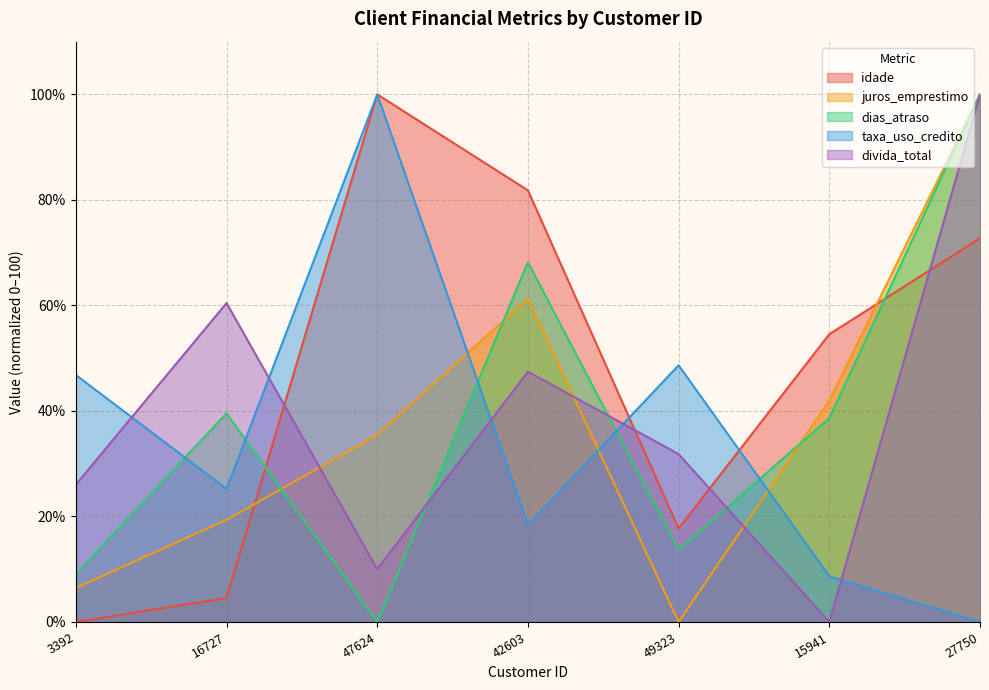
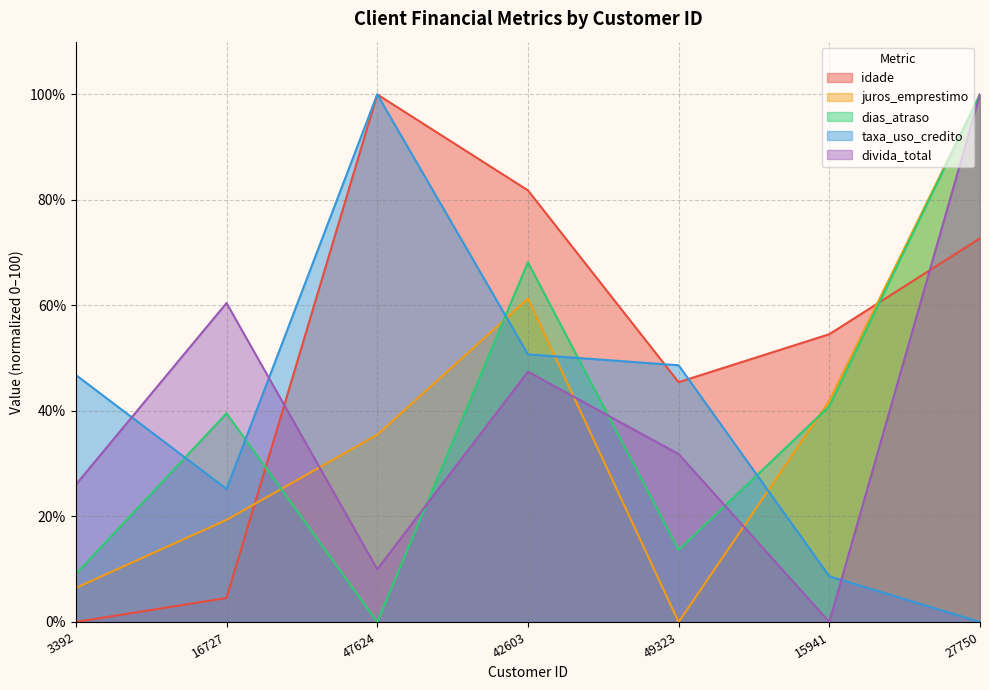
  {
    "idade": {
      "3392": "0%",
      "16727": "5%",
      "42603": "82%",
-     "49323": "18%",
+     "49323": "45%",
      "15941": "55%",
      "27750": "73%"
    },
    "juros_emprestimo": {
      "3392": "6%",
      "16727": "19%",
      "47624": "35%",
      "42603": "61%",
      "49323": "0%",
      "15941": "42%"
    },
    "dias_atraso": {
      "3392": "9%",
      "16727": "40%",
      "47624": "0%",
      "42603": "68%",
      "49323": "14%",
-     "15941": "39%"
+     "15941": "41%"
    },
    "taxa_uso_credito": {
      "3392": "47%",
      "16727": "25%",
-     "42603": "18%",
+     "42603": "51%",
      "49323": "49%",
      "15941": "9%",
      "27750": "0%"
    },
    "divida_total": {
      "3392": "26%",
      "16727": "60%",
      "47624": "10%",
      "42603": "47%",
      "49323": "32%",
      "15941": "0%"
    }
  }
